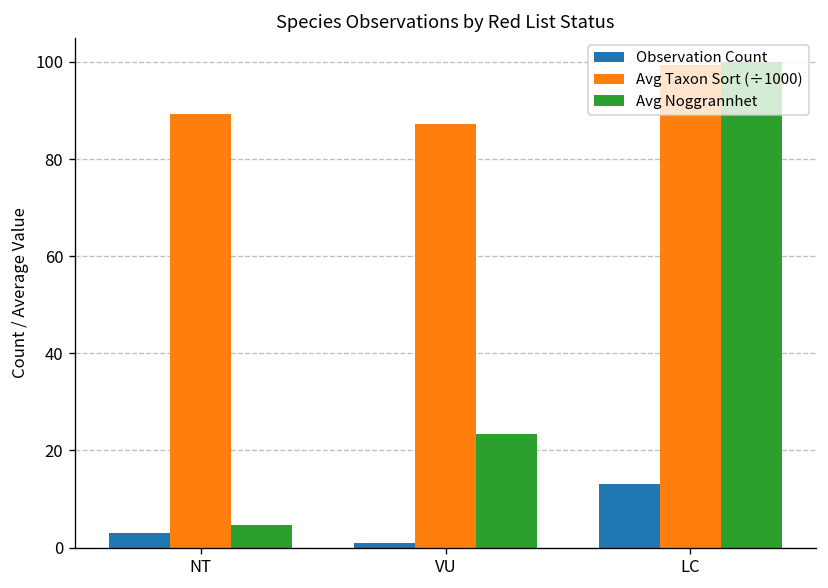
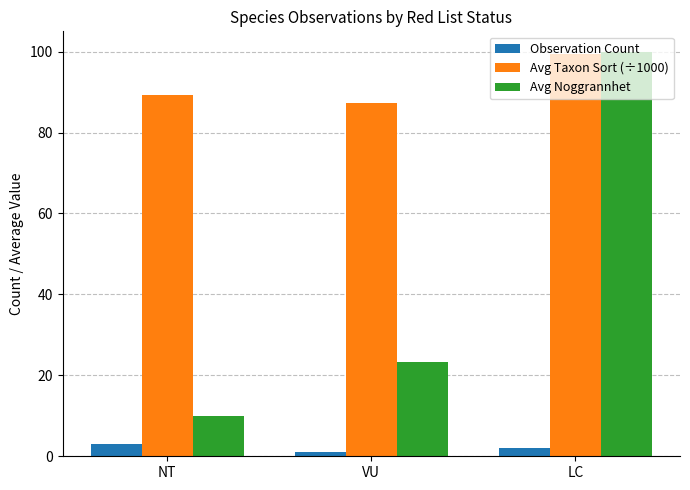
  {
    "Observation Count": {
      "NT": 3,
      "VU": 1,
-     "LC": 13
+     "LC": 2
    },
    "Avg Taxon Sort (÷1000)": {
      "NT": 89,
      "VU": 87
    },
    "Avg Noggrannhet": {
-     "NT": 5,
+     "NT": 10,
      "VU": 23
    }
  }
